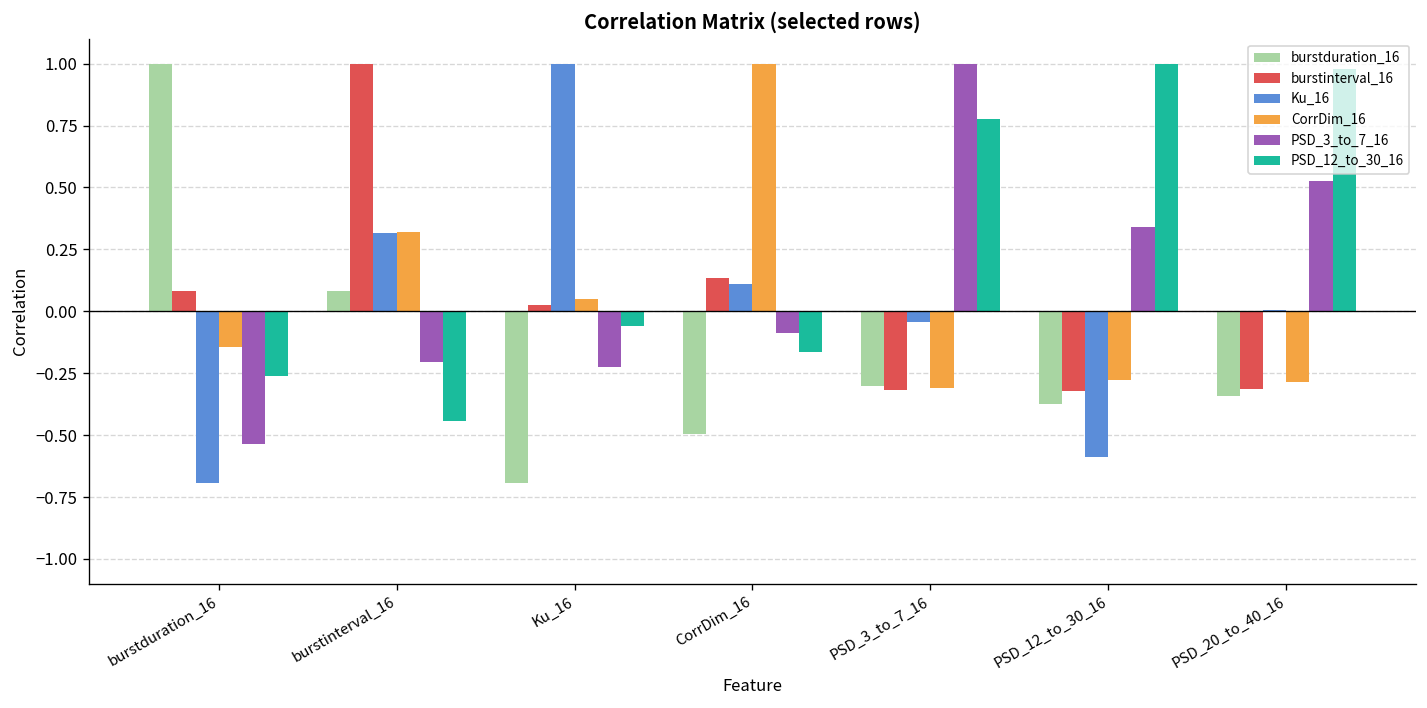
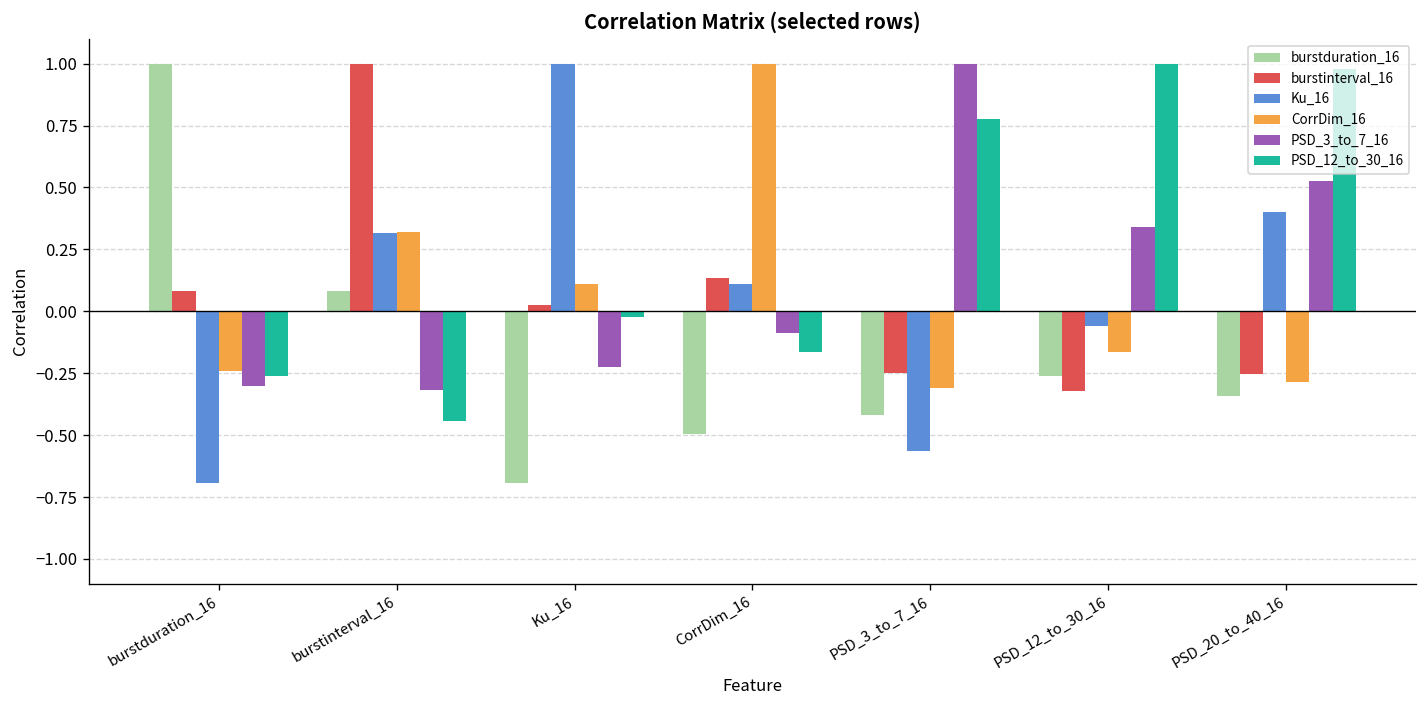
  {
    "burstduration_16": {
      "burstduration_16": 1.00,
      "burstinterval_16": 0.08,
      "Ku_16": -0.70,
      "CorrDim_16": -0.49,
-     "PSD_3_to_7_16": -0.30,
-     "PSD_12_to_30_16": -0.37,
+     "PSD_3_to_7_16": -0.42,
+     "PSD_12_to_30_16": -0.26,
      "PSD_20_to_40_16": -0.34
    },
    "burstinterval_16": {
      "burstduration_16": 0.08,
      "burstinterval_16": 1.00,
      "Ku_16": 0.03,
      "CorrDim_16": 0.13,
-     "PSD_3_to_7_16": -0.32,
+     "PSD_3_to_7_16": -0.25,
      "PSD_12_to_30_16": -0.32,
-     "PSD_20_to_40_16": -0.31
+     "PSD_20_to_40_16": -0.25
    },
    "Ku_16": {
      "burstduration_16": -0.70,
      "burstinterval_16": 0.32,
      "Ku_16": 1.00,
      "CorrDim_16": 0.11,
-     "PSD_3_to_7_16": -0.04,
-     "PSD_12_to_30_16": -0.59,
-     "PSD_20_to_40_16": 0.01
+     "PSD_3_to_7_16": -0.56,
+     "PSD_12_to_30_16": -0.06,
+     "PSD_20_to_40_16": 0.40
    },
    "CorrDim_16": {
-     "burstduration_16": -0.15,
+     "burstduration_16": -0.24,
      "burstinterval_16": 0.32,
-     "Ku_16": 0.05,
+     "Ku_16": 0.11,
      "CorrDim_16": 1.00,
      "PSD_3_to_7_16": -0.31,
-     "PSD_12_to_30_16": -0.28,
+     "PSD_12_to_30_16": -0.16,
      "PSD_20_to_40_16": -0.29
    },
    "PSD_3_to_7_16": {
-     "burstduration_16": -0.54,
-     "burstinterval_16": -0.20,
+     "burstduration_16": -0.30,
+     "burstinterval_16": -0.32,
      "Ku_16": -0.22,
      "CorrDim_16": -0.09,
      "PSD_3_to_7_16": 1.00,
      "PSD_12_to_30_16": 0.34,
      "PSD_20_to_40_16": 0.53
    },
    "PSD_12_to_30_16": {
      "burstduration_16": -0.26,
      "burstinterval_16": -0.44,
-     "Ku_16": -0.06,
+     "Ku_16": -0.02,
      "CorrDim_16": -0.16,
      "PSD_3_to_7_16": 0.78,
      "PSD_12_to_30_16": 1.00
    }
  }
